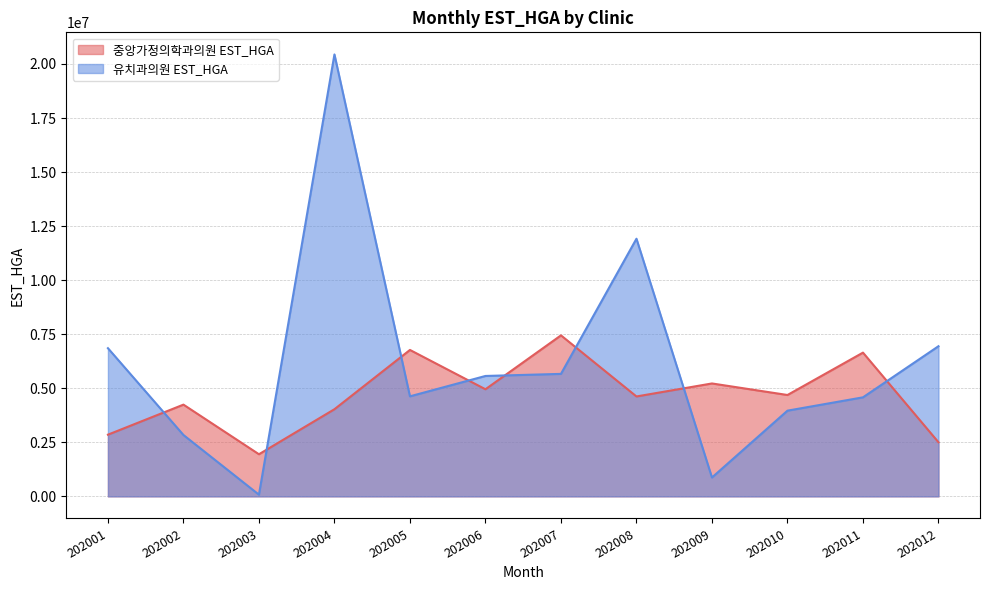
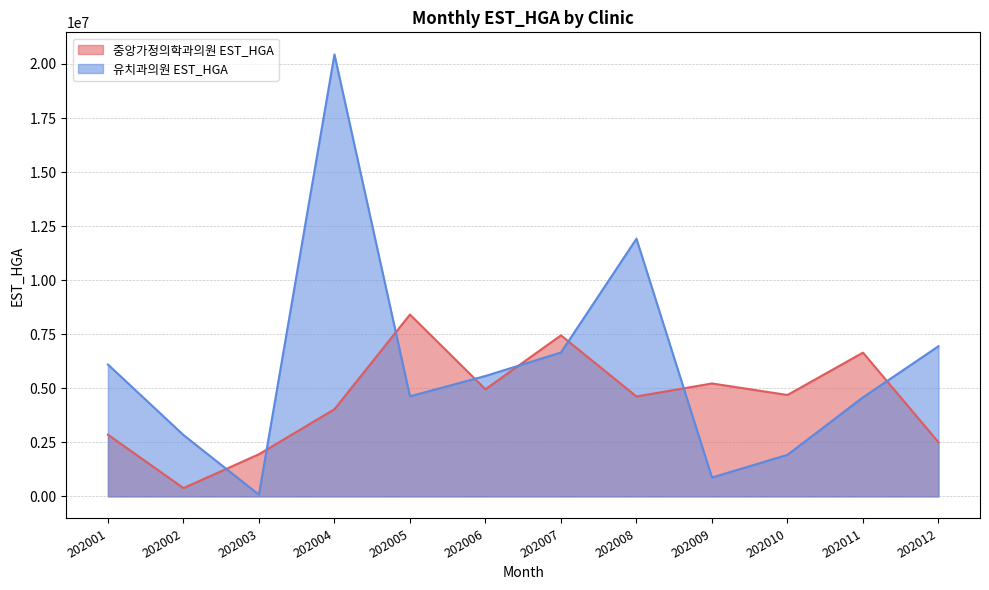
  {
    "중앙가정의학과의원 EST_HGA": {
      "202001": 2900000,
-     "202002": 4200000,
+     "202002": 400000,
      "202003": 1900000,
      "202004": 4000000,
-     "202005": 6800000,
+     "202005": 8400000,
      "202006": 5000000,
      "202007": 7400000,
      "202008": 4600000,
      "202009": 5200000,
      "202010": 4700000,
      "202011": 6600000,
      "202012": 2500000
    },
    "유치과의원 EST_HGA": {
-     "202001": 6900000,
+     "202001": 6100000,
      "202002": 2800000,
      "202003": 100000,
      "202004": 20400000,
      "202005": 4600000,
      "202006": 5600000,
-     "202007": 5700000,
+     "202007": 6700000,
      "202008": 11900000,
      "202009": 900000,
-     "202010": 4000000,
+     "202010": 1900000,
      "202011": 4600000,
      "202012": 6900000
    }
  }
